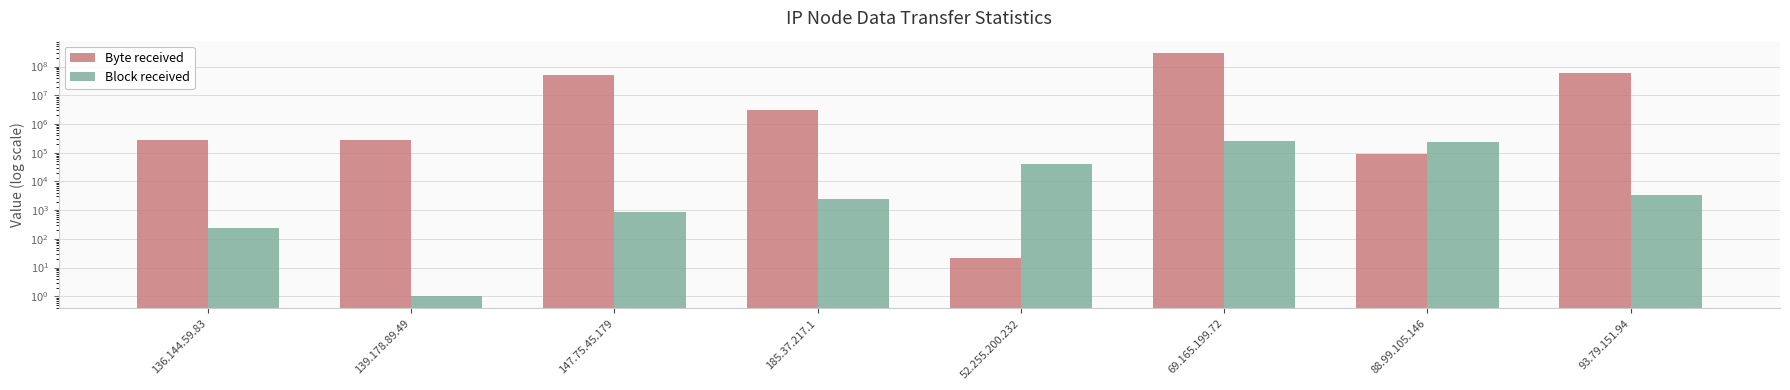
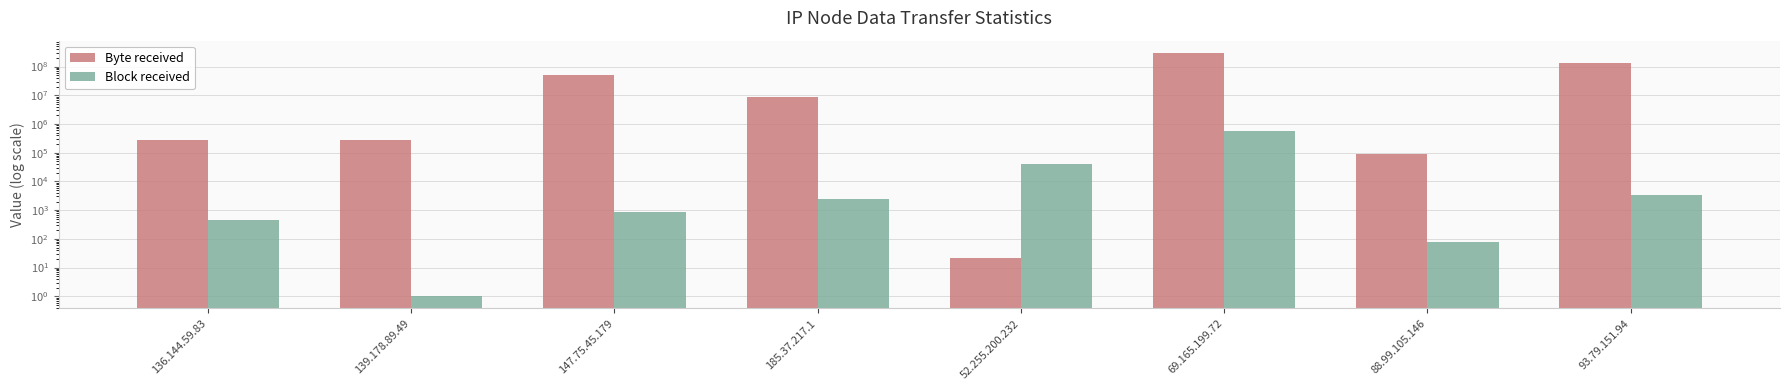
  {
    "Byte received": {
      "136.144.59.83": 300000,
      "139.178.89.49": 300000,
      "147.75.45.179": 50000000,
-     "185.37.217.1": 3000000,
+     "185.37.217.1": 9000000,
      "52.255.200.232": 20,
      "69.165.199.72": 300000000,
      "88.99.105.146": 90000,
-     "93.79.151.94": 60000000
+     "93.79.151.94": 100000000
    },
    "Block received": {
-     "136.144.59.83": 200,
+     "136.144.59.83": 400,
      "139.178.89.49": 1,
      "147.75.45.179": 900,
      "185.37.217.1": 3000,
      "52.255.200.232": 40000,
-     "69.165.199.72": 200000,
-     "88.99.105.146": 200000,
+     "69.165.199.72": 600000,
+     "88.99.105.146": 80,
      "93.79.151.94": 3000
    }
  }
